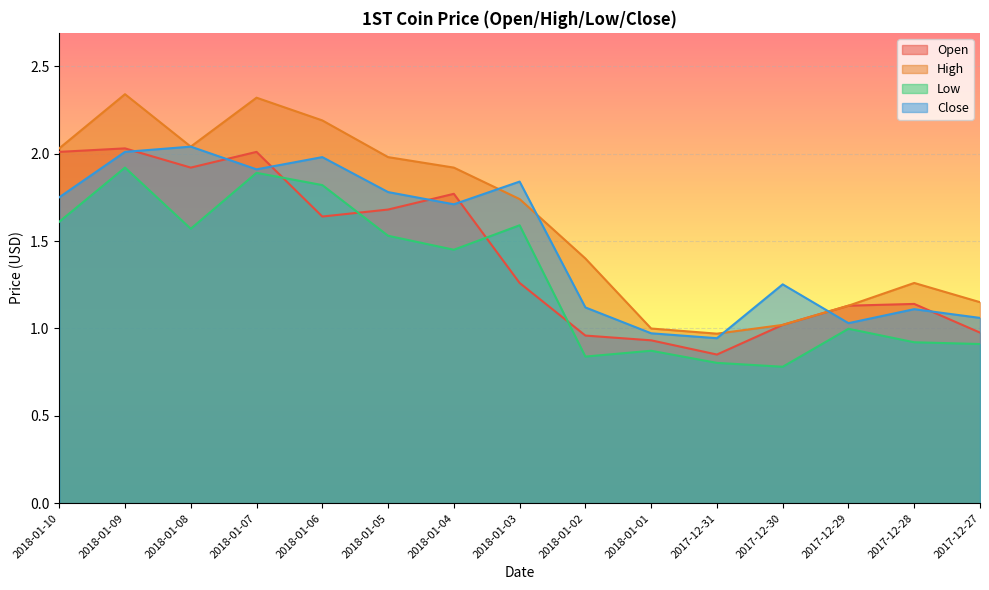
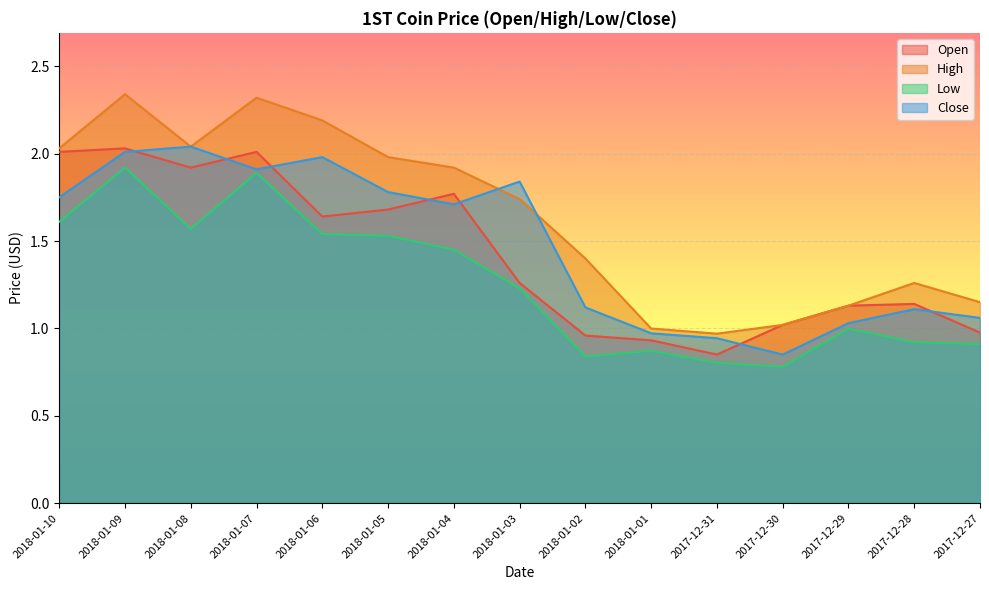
  {
    "Low": {
      "2018-01-10": 1.61,
      "2018-01-09": 1.92,
      "2018-01-08": 1.57,
      "2018-01-07": 1.89,
-     "2018-01-06": 1.82,
+     "2018-01-06": 1.54,
      "2018-01-05": 1.53,
      "2018-01-04": 1.45,
-     "2018-01-03": 1.59,
+     "2018-01-03": 1.23,
      "2018-01-02": 0.84,
      "2018-01-01": 0.87,
      "2017-12-31": 0.80,
      "2017-12-30": 0.78,
      "2017-12-29": 1.00,
      "2017-12-28": 0.92,
      "2017-12-27": 0.91
    },
    "Close": {
      "2018-01-10": 1.75,
      "2018-01-09": 2.01,
      "2018-01-07": 1.91,
      "2018-01-06": 1.98,
      "2018-01-05": 1.78,
      "2018-01-04": 1.71,
      "2018-01-03": 1.84,
      "2018-01-02": 1.12,
      "2018-01-01": 0.97,
      "2017-12-31": 0.94,
-     "2017-12-30": 1.25,
+     "2017-12-30": 0.85,
      "2017-12-29": 1.03,
      "2017-12-28": 1.11,
      "2017-12-27": 1.06
    }
  }
